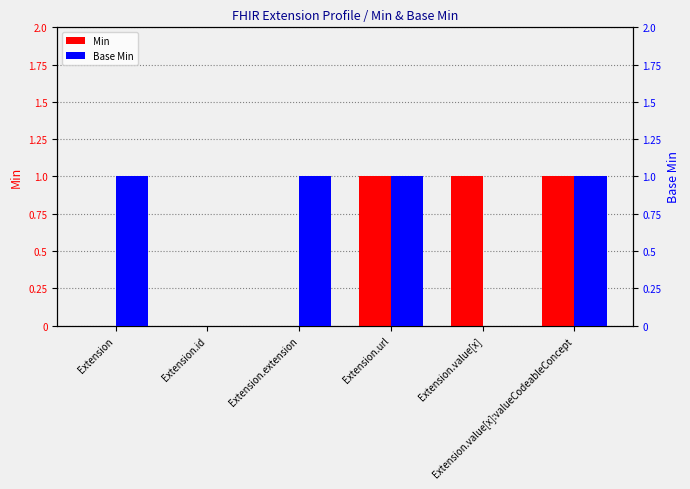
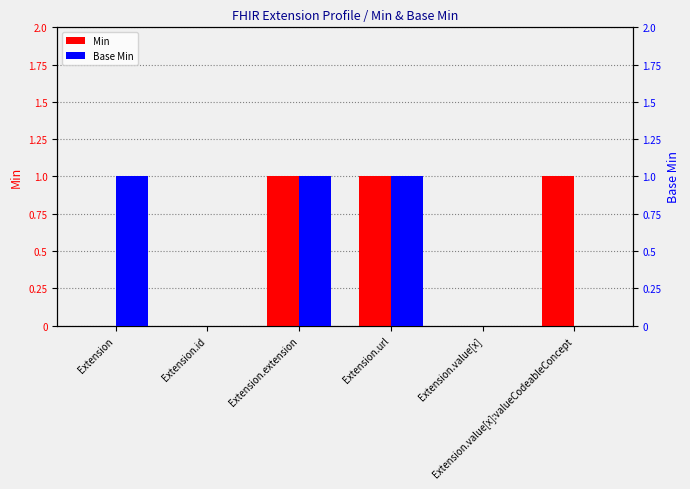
  {
    "Min": {
      "Extension": 0,
      "Extension.id": 0,
-     "Extension.extension": 0,
+     "Extension.extension": 1,
      "Extension.url": 1,
-     "Extension.value[x]": 1,
+     "Extension.value[x]": 0,
      "Extension.value[x]:valueCodeableConcept": 1
    },
    "Base Min": {
      "Extension": 1,
      "Extension.id": 0,
      "Extension.extension": 1,
      "Extension.url": 1,
      "Extension.value[x]": 0,
-     "Extension.value[x]:valueCodeableConcept": 1
+     "Extension.value[x]:valueCodeableConcept": 0
    }
  }
